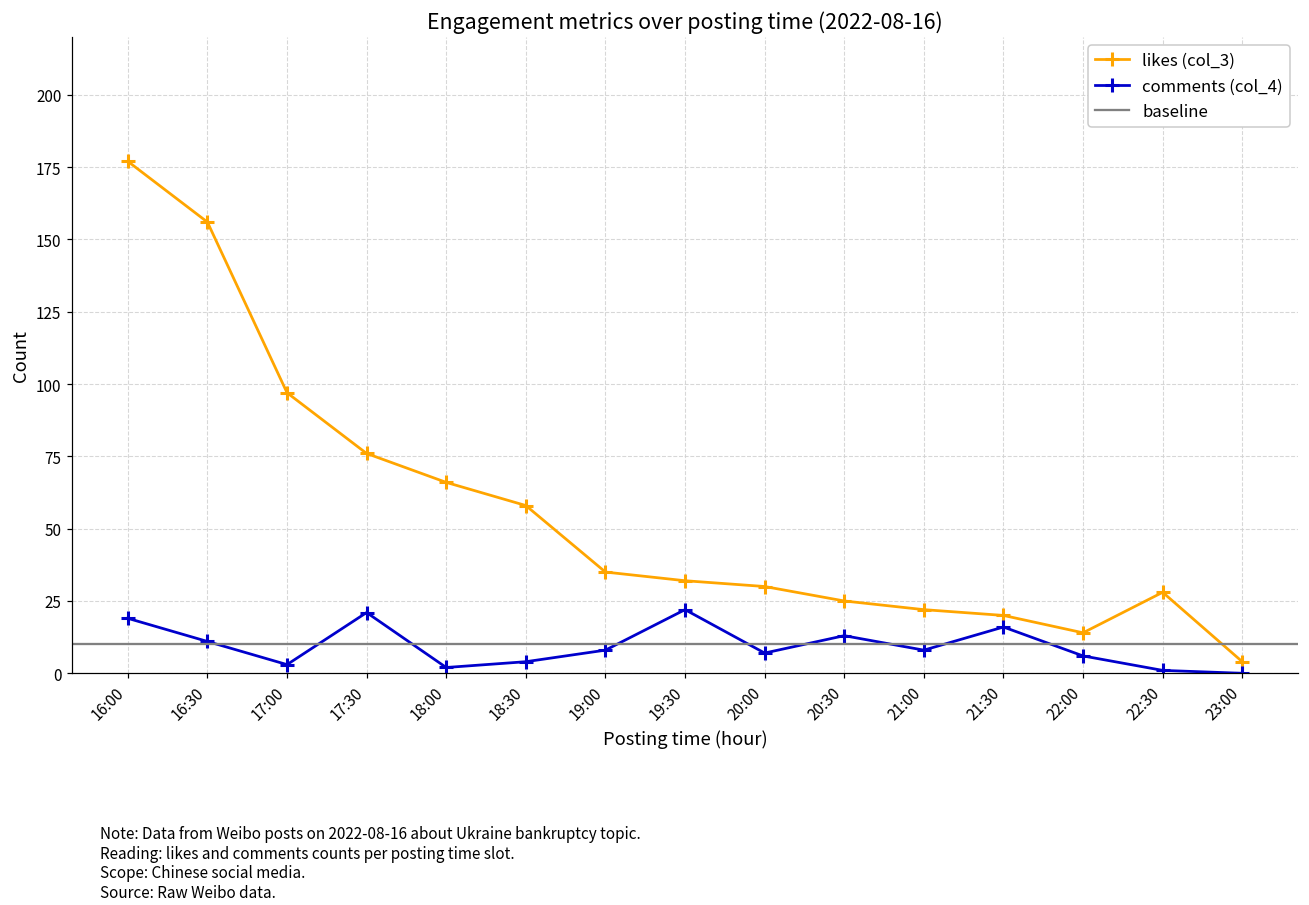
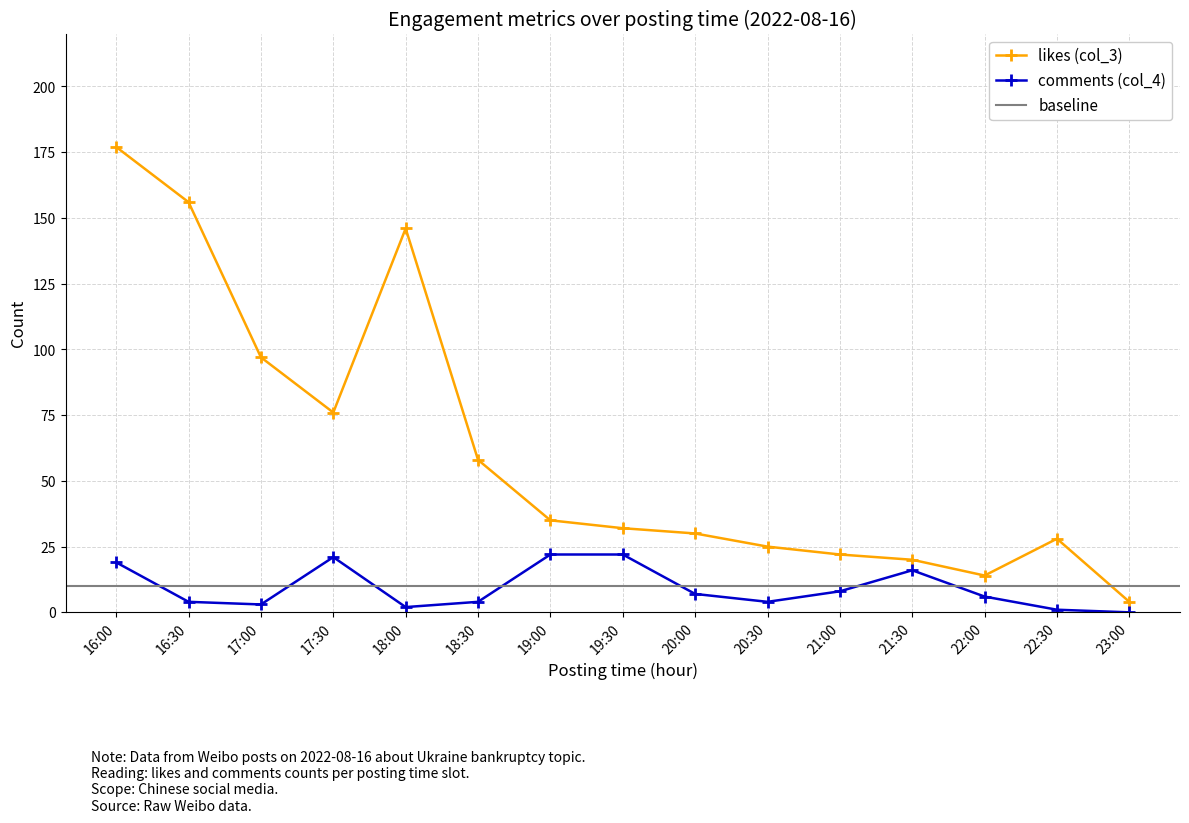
  {
    "likes (col_3)": {
      "16:00": 177,
      "16:30": 156,
      "17:00": 97,
      "17:30": 76,
-     "18:00": 66,
+     "18:00": 146,
      "18:30": 58,
      "19:00": 35,
      "19:30": 32,
      "20:00": 30,
      "20:30": 25,
      "21:00": 22,
      "21:30": 20,
      "22:00": 14,
      "22:30": 28,
      "23:00": 4
    },
    "comments (col_4)": {
      "16:00": 19,
-     "16:30": 11,
+     "16:30": 4,
      "17:00": 3,
      "17:30": 21,
      "18:00": 2,
      "18:30": 4,
-     "19:00": 8,
+     "19:00": 22,
      "19:30": 22,
      "20:00": 7,
-     "20:30": 13,
+     "20:30": 4,
      "21:00": 8,
      "21:30": 16,
      "22:00": 6,
      "22:30": 1,
      "23:00": 0
    }
  }
